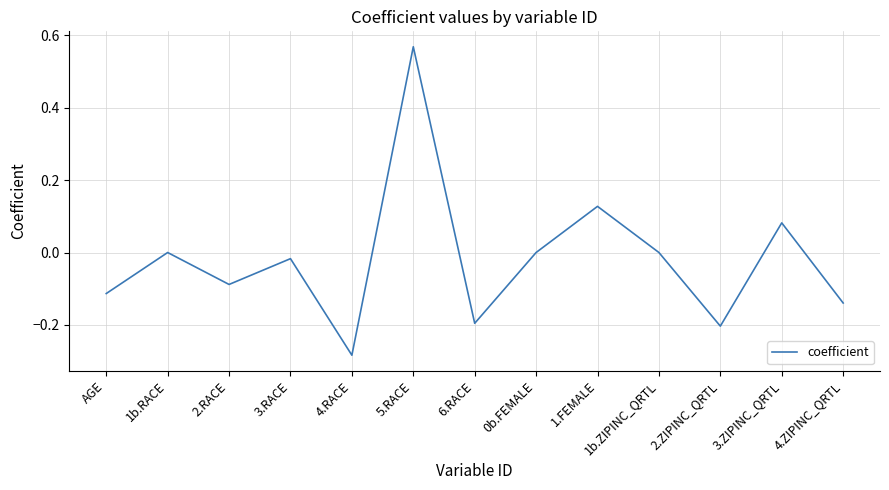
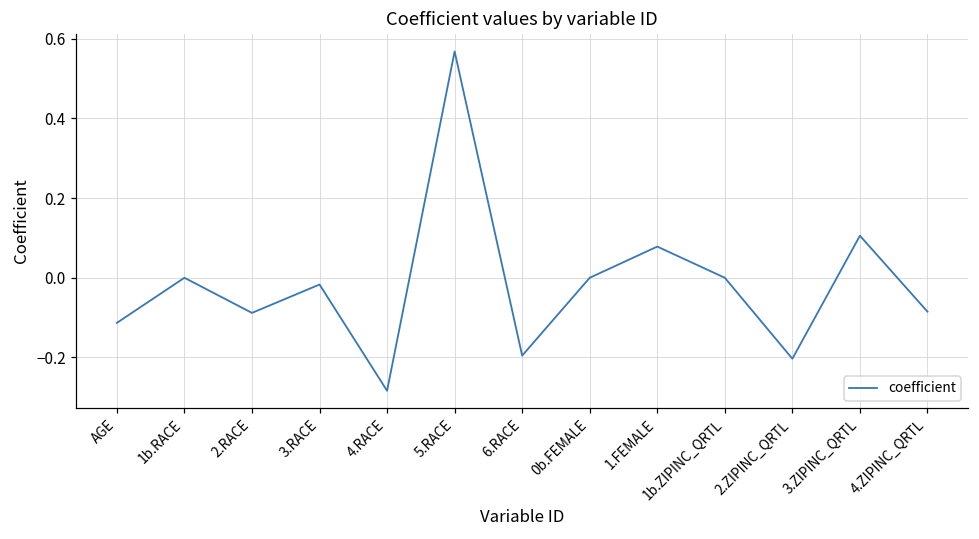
  {
    "AGE": -0.11,
    "1b.RACE": 0.00,
    "2.RACE": -0.09,
    "3.RACE": -0.02,
    "4.RACE": -0.28,
    "5.RACE": 0.57,
    "6.RACE": -0.20,
    "0b.FEMALE": 0.00,
-   "1.FEMALE": 0.13,
+   "1.FEMALE": 0.08,
    "1b.ZIPINC_QRTL": 0.00,
    "2.ZIPINC_QRTL": -0.20,
-   "3.ZIPINC_QRTL": 0.08,
-   "4.ZIPINC_QRTL": -0.14
+   "3.ZIPINC_QRTL": 0.11,
+   "4.ZIPINC_QRTL": -0.09
  }
